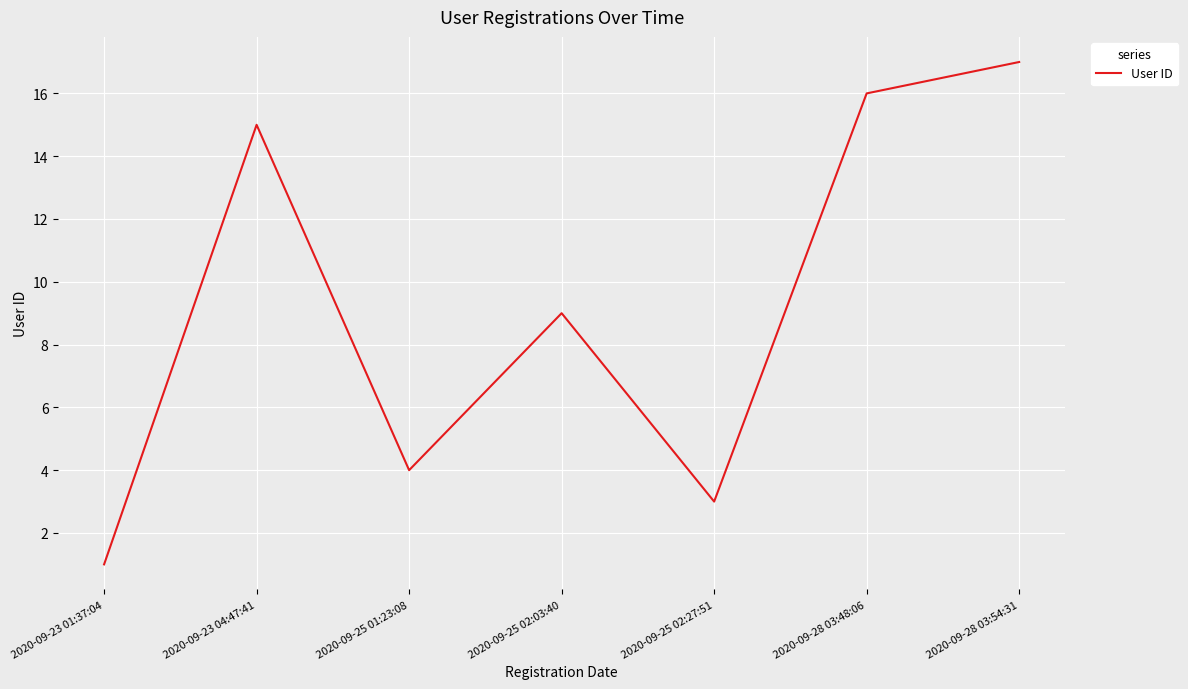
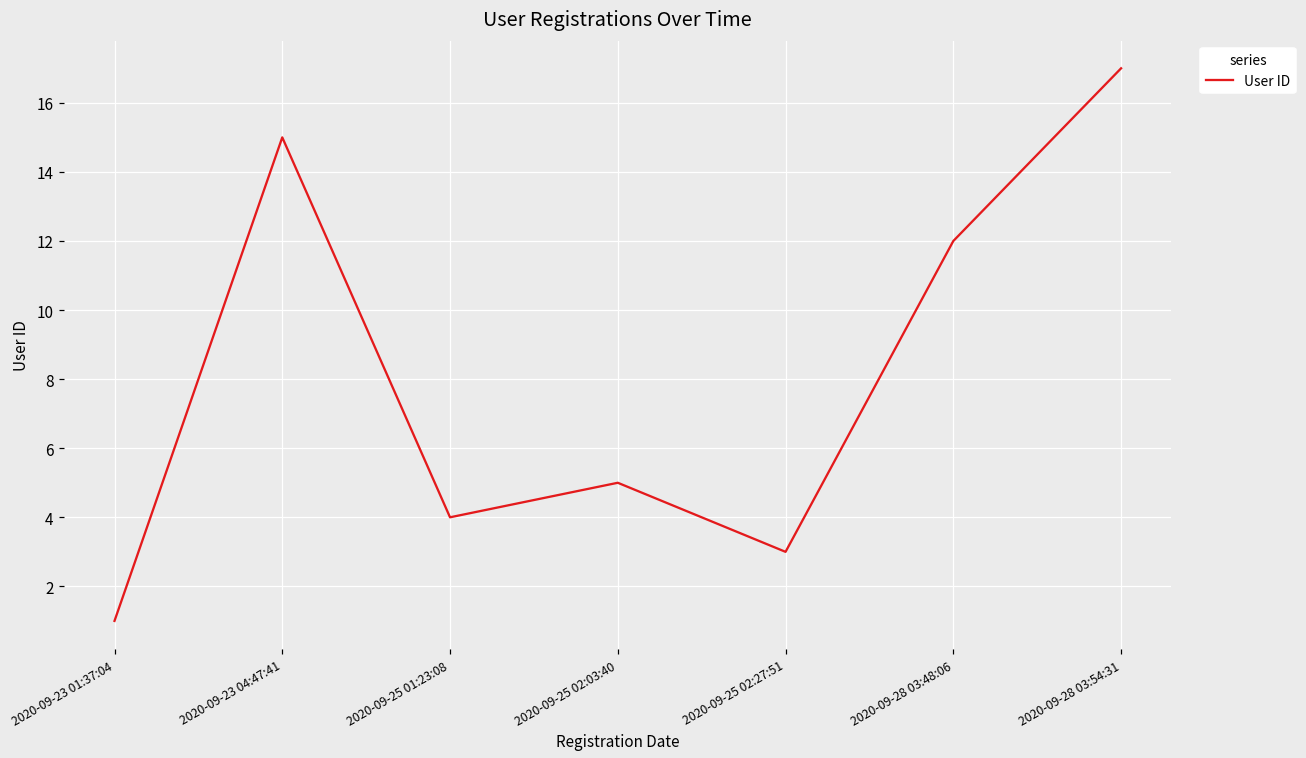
  {
    "2020-09-23 01:37:04": 1,
    "2020-09-23 04:47:41": 15,
    "2020-09-25 01:23:08": 4,
-   "2020-09-25 02:03:40": 9,
+   "2020-09-25 02:03:40": 5,
    "2020-09-25 02:27:51": 3,
-   "2020-09-28 03:48:06": 16,
+   "2020-09-28 03:48:06": 12,
    "2020-09-28 03:54:31": 17
  }
